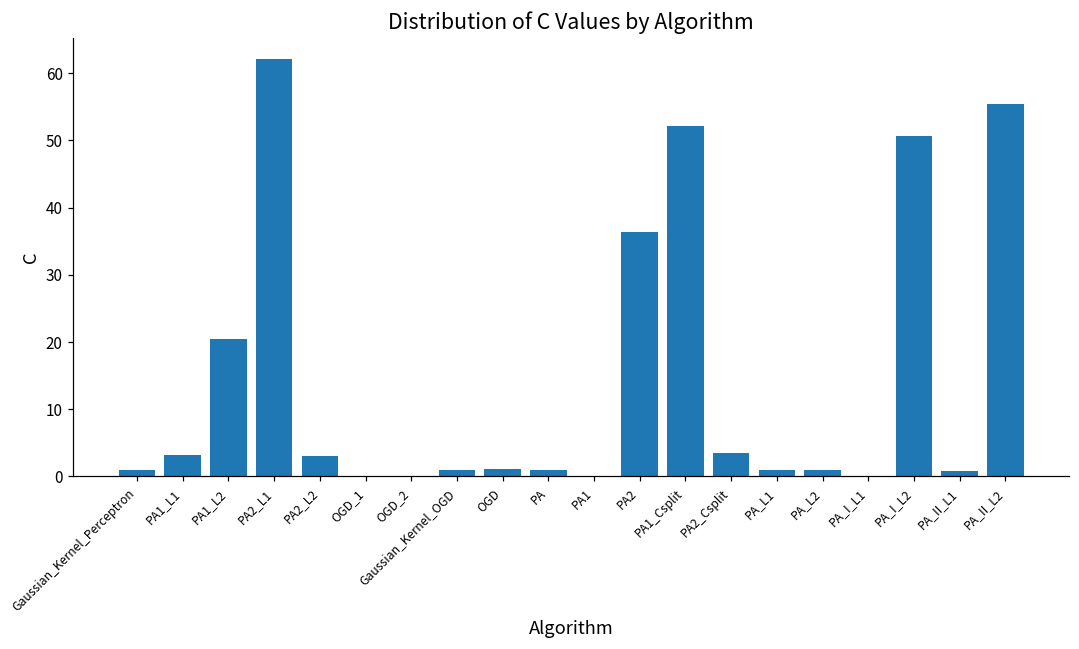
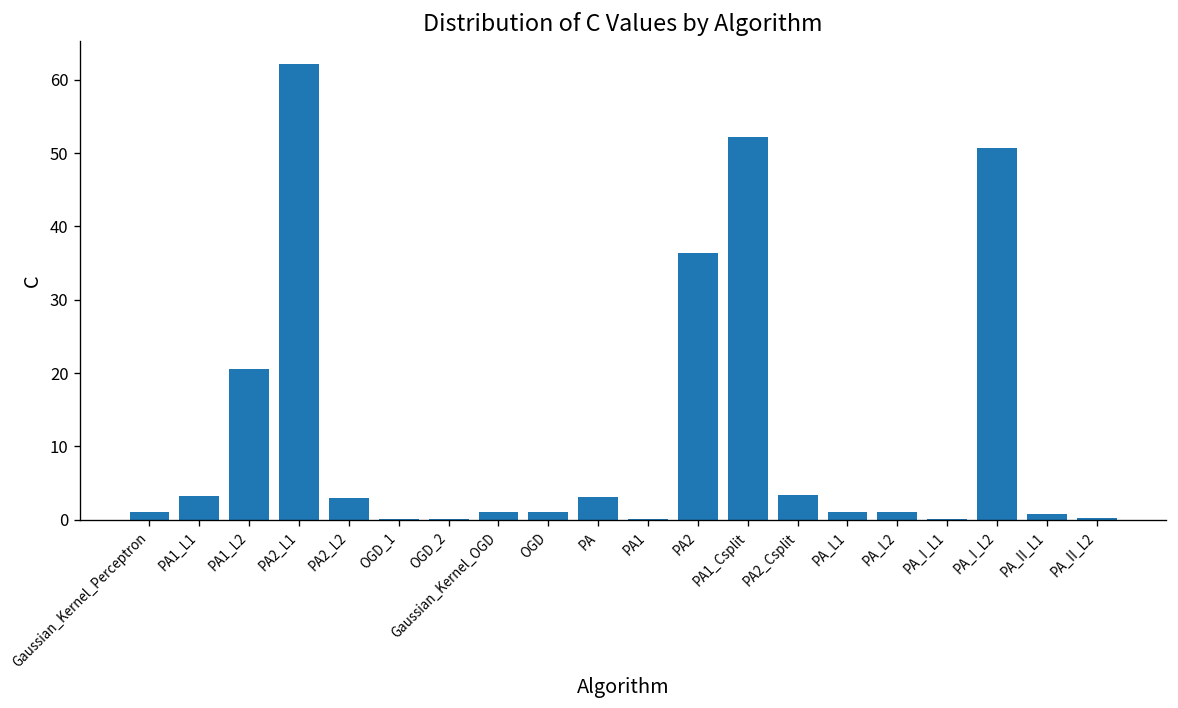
  {
    "Gaussian_Kernel_Perceptron": 1,
    "PA1_L1": 3,
    "PA1_L2": 21,
    "PA2_L1": 62,
    "PA2_L2": 3,
    "Gaussian_Kernel_OGD": 1,
    "OGD": 1,
-   "PA": 1,
+   "PA": 3,
    "PA2": 36,
    "PA1_Csplit": 52,
    "PA2_Csplit": 3,
    "PA_L1": 1,
    "PA_L2": 1,
    "PA_I_L2": 51,
    "PA_II_L1": 1,
-   "PA_II_L2": 55
+   "PA_II_L2": 0
  }
